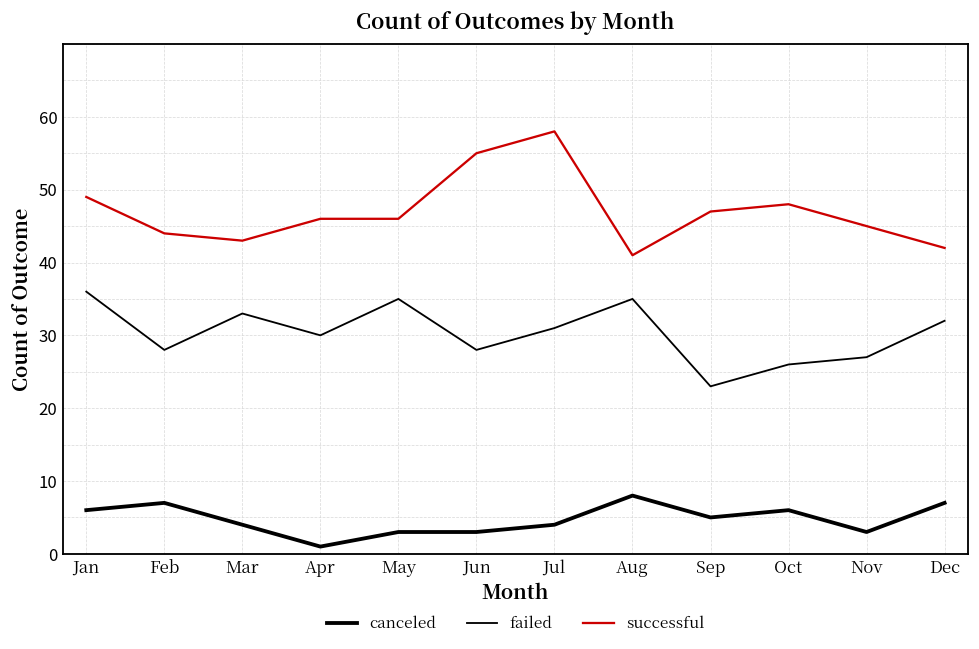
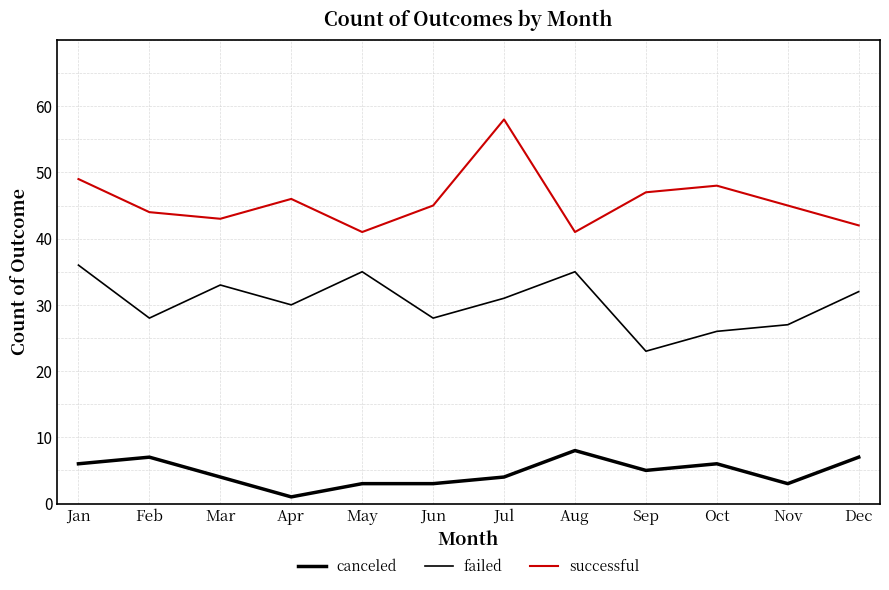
  {
    "successful": {
      "Jan": 49,
      "Feb": 44,
      "Mar": 43,
      "Apr": 46,
-     "May": 46,
-     "Jun": 55,
+     "May": 41,
+     "Jun": 45,
      "Jul": 58,
      "Aug": 41,
      "Sep": 47,
      "Oct": 48,
      "Nov": 45,
      "Dec": 42
    }
  }
